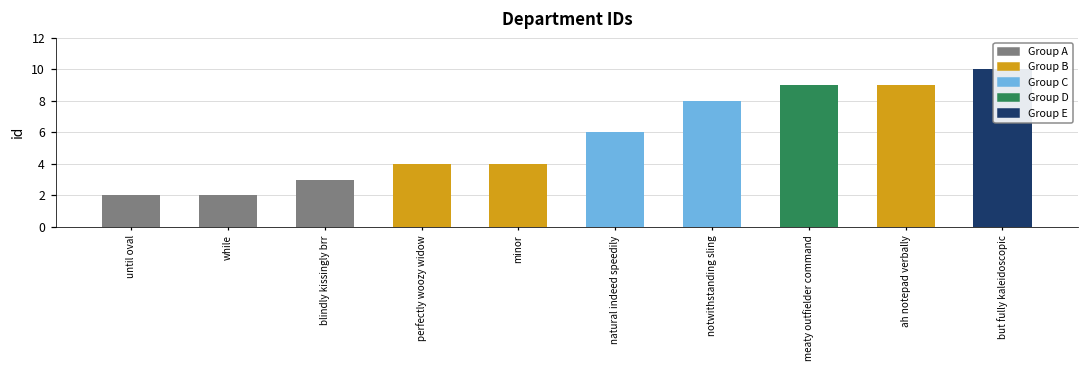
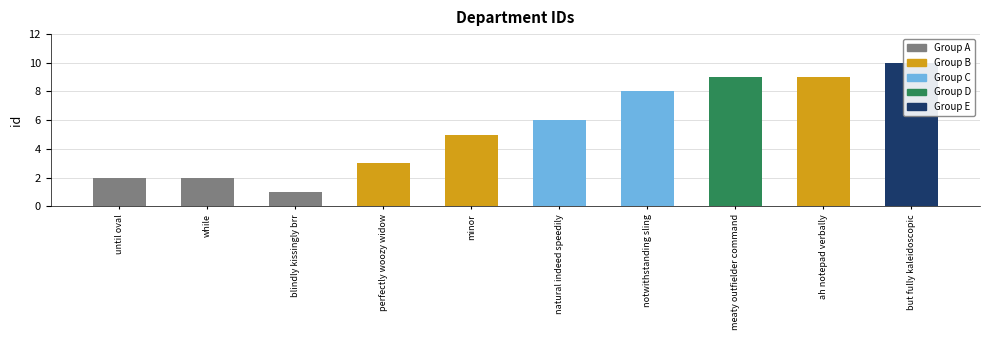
  {
    "until oval": 2,
    "while": 2,
-   "blindly kissingly brr": 3,
-   "perfectly woozy widow": 4,
-   "minor": 4,
+   "blindly kissingly brr": 1,
+   "perfectly woozy widow": 3,
+   "minor": 5,
    "natural indeed speedily": 6,
    "notwithstanding sling": 8,
    "meaty outfielder command": 9,
    "ah notepad verbally": 9
  }
